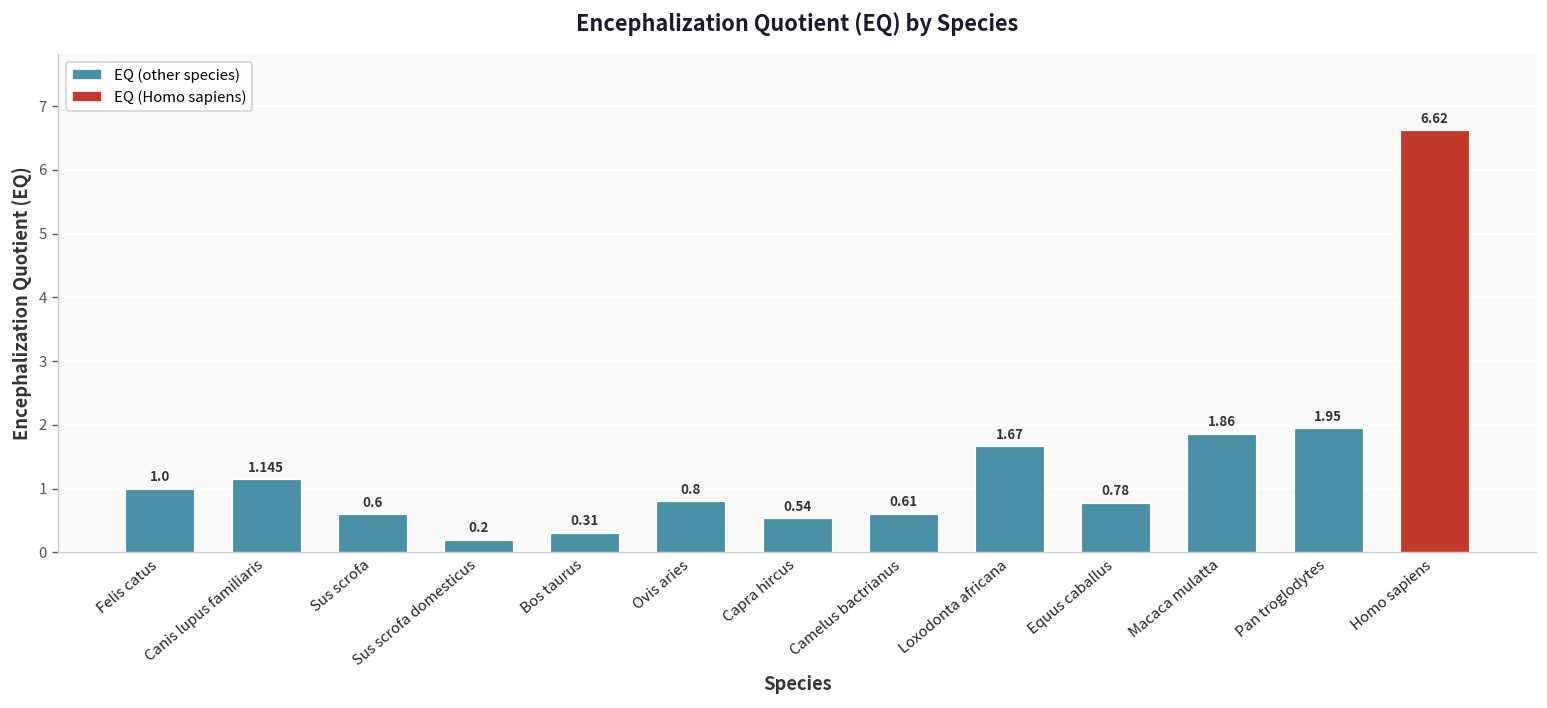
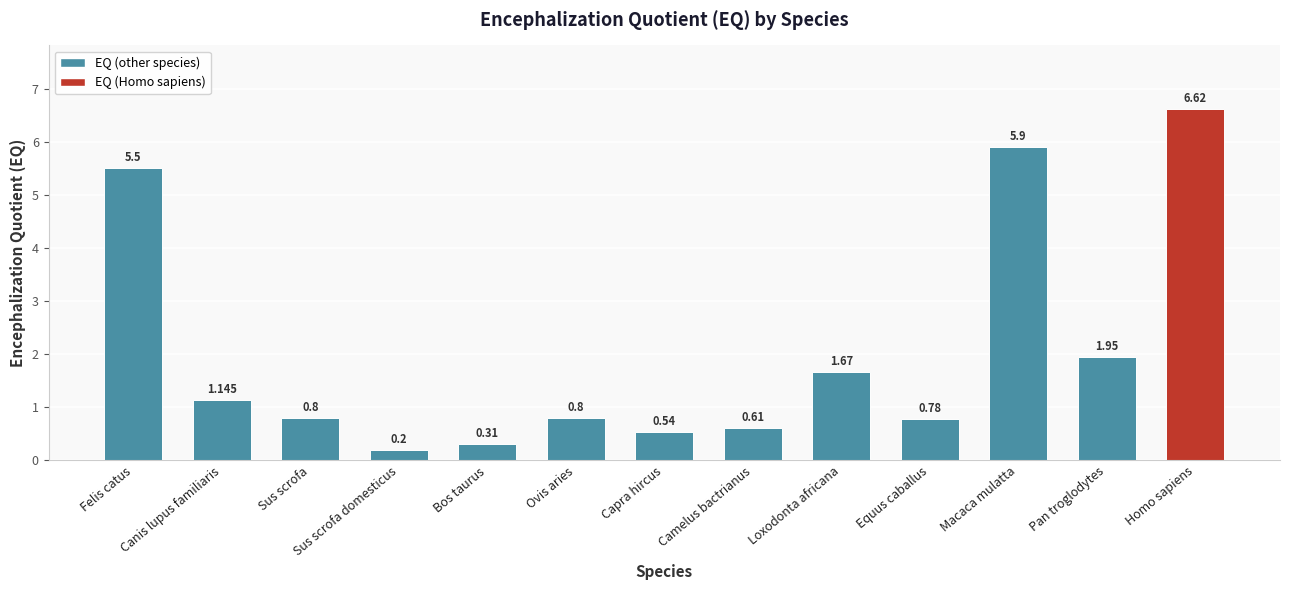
  {
-   "Felis catus": 1.0,
+   "Felis catus": 5.5,
    "Canis lupus familiaris": 1.145,
-   "Sus scrofa": 0.6,
+   "Sus scrofa": 0.8,
    "Sus scrofa domesticus": 0.2,
    "Bos taurus": 0.31,
    "Ovis aries": 0.8,
    "Capra hircus": 0.54,
    "Camelus bactrianus": 0.61,
    "Loxodonta africana": 1.67,
    "Equus caballus": 0.78,
-   "Macaca mulatta": 1.86,
+   "Macaca mulatta": 5.9,
    "Pan troglodytes": 1.95,
    "Homo sapiens": 6.62
  }
